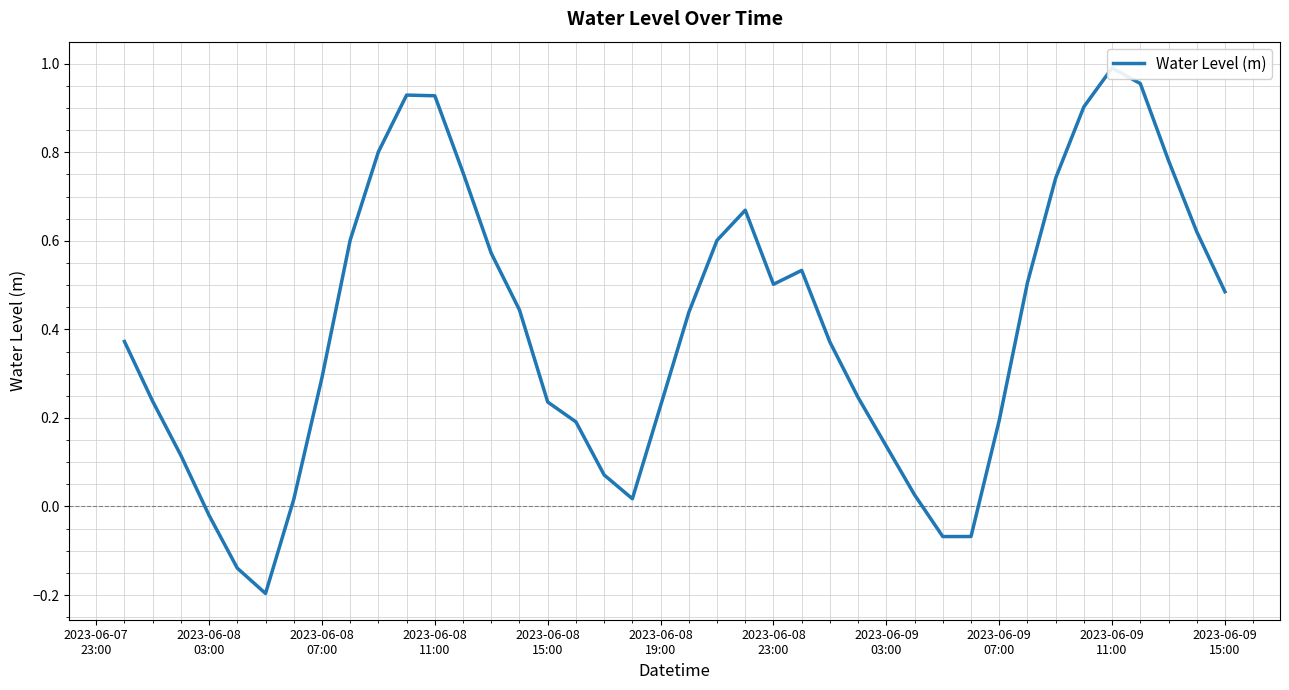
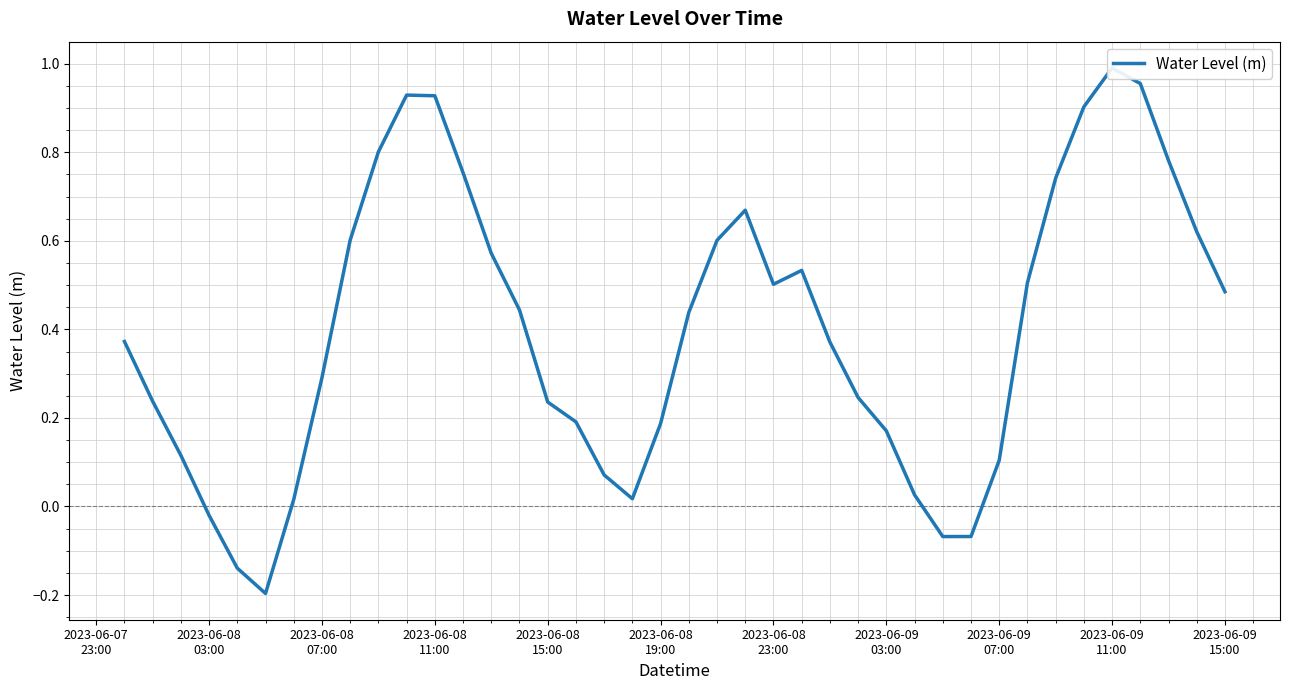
  {
    "2023-06-08 03:00": -0.02,
    "2023-06-08 07:00": 0.29,
    "2023-06-08 11:00": 0.93,
    "2023-06-08 15:00": 0.24,
-   "2023-06-08 19:00": 0.23,
+   "2023-06-08 19:00": 0.19,
    "2023-06-08 23:00": 0.50,
-   "2023-06-09 03:00": 0.14,
-   "2023-06-09 07:00": 0.19,
+   "2023-06-09 03:00": 0.17,
+   "2023-06-09 07:00": 0.10,
    "2023-06-09 15:00": 0.49
  }
